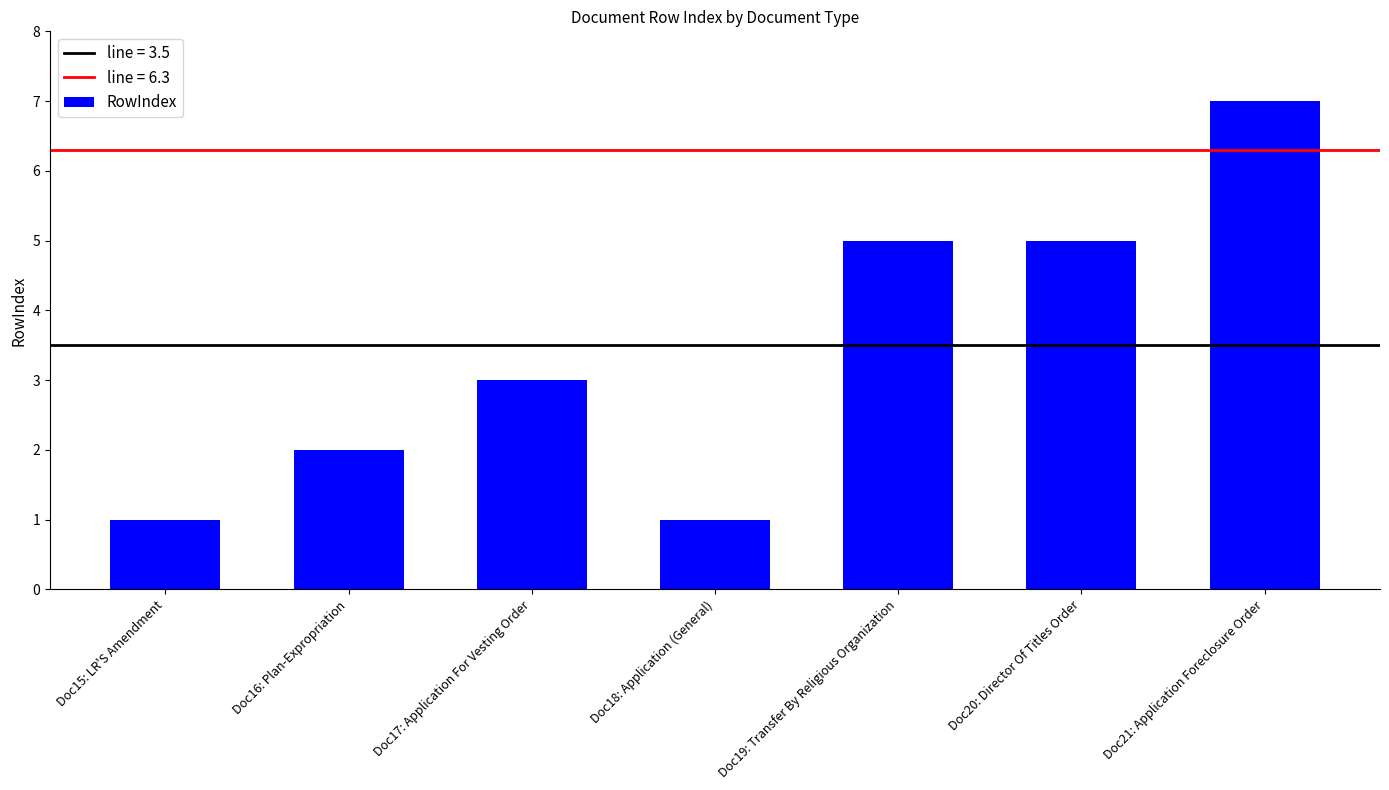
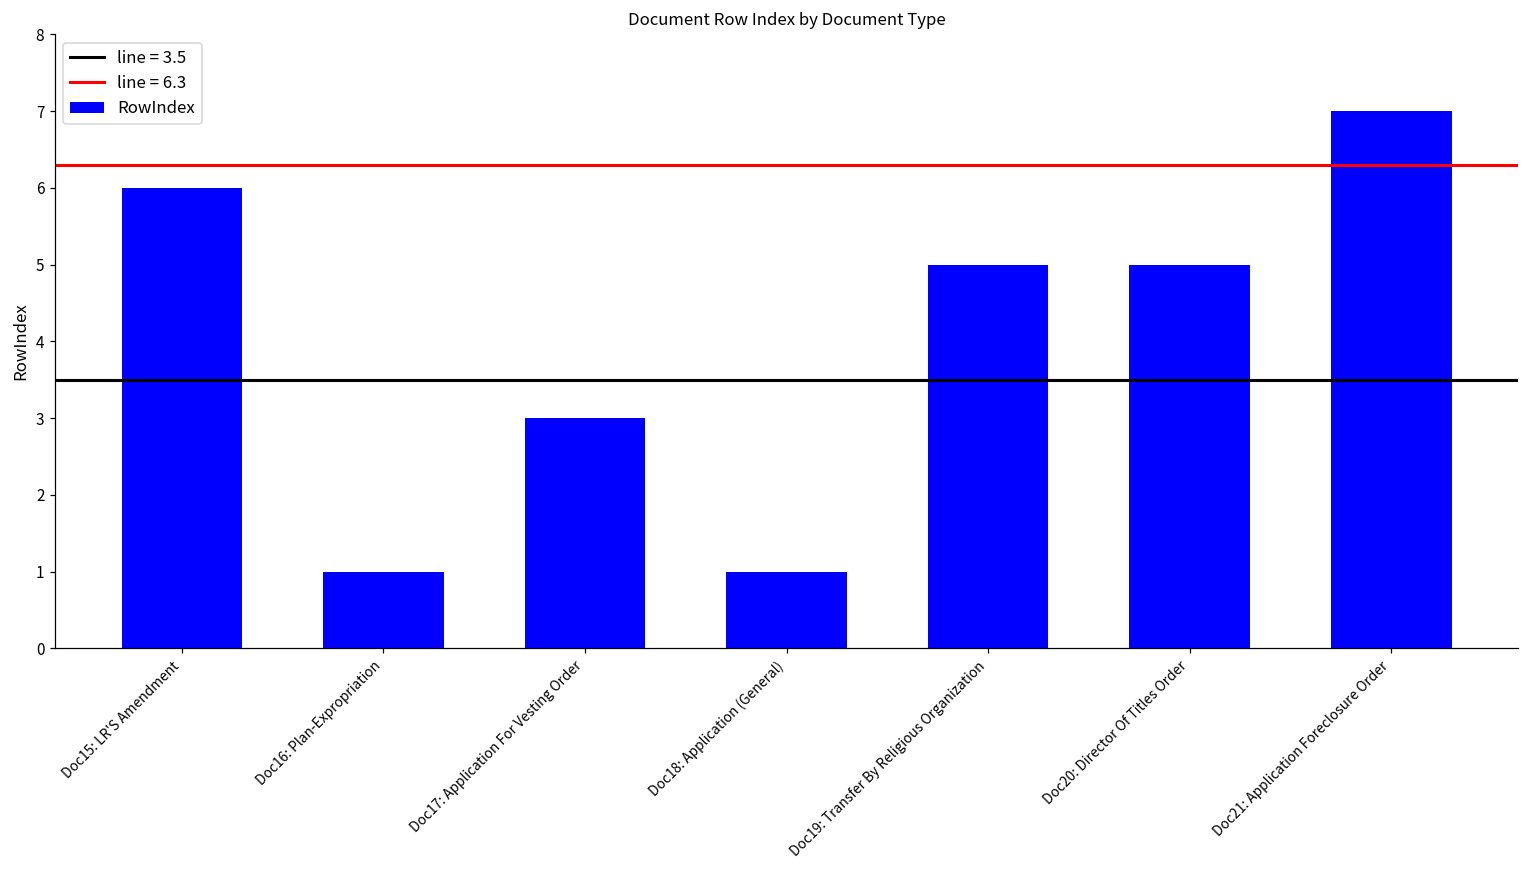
  {
-   "Doc15: LR'S Amendment": 1,
-   "Doc16: Plan-Expropriation": 2,
+   "Doc15: LR'S Amendment": 6,
+   "Doc16: Plan-Expropriation": 1,
    "Doc17: Application For Vesting Order": 3,
    "Doc18: Application (General)": 1,
    "Doc19: Transfer By Religious Organization": 5,
    "Doc20: Director Of Titles Order": 5,
    "Doc21: Application Foreclosure Order": 7
  }
